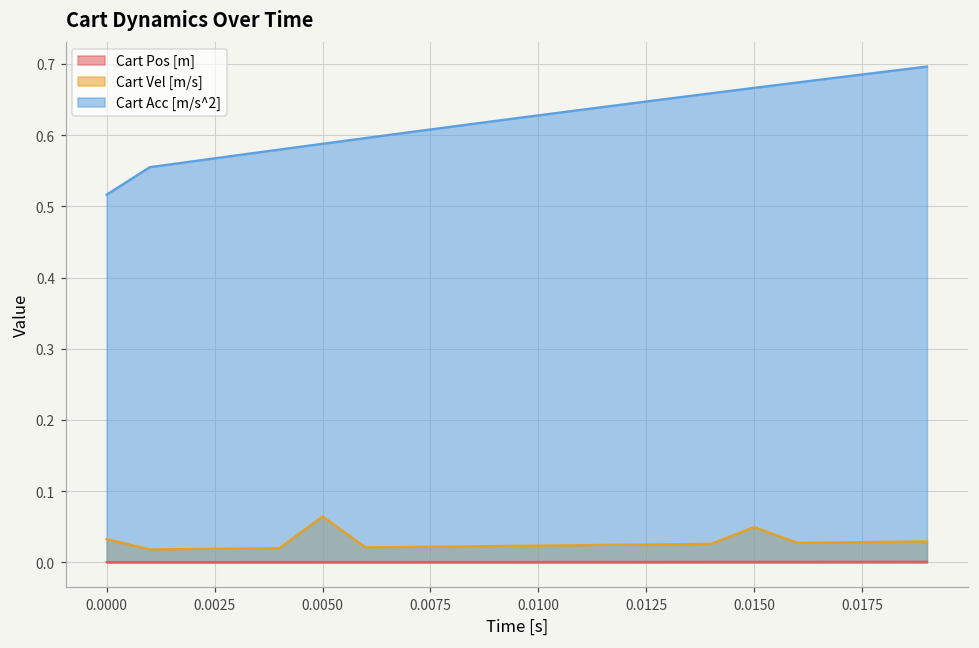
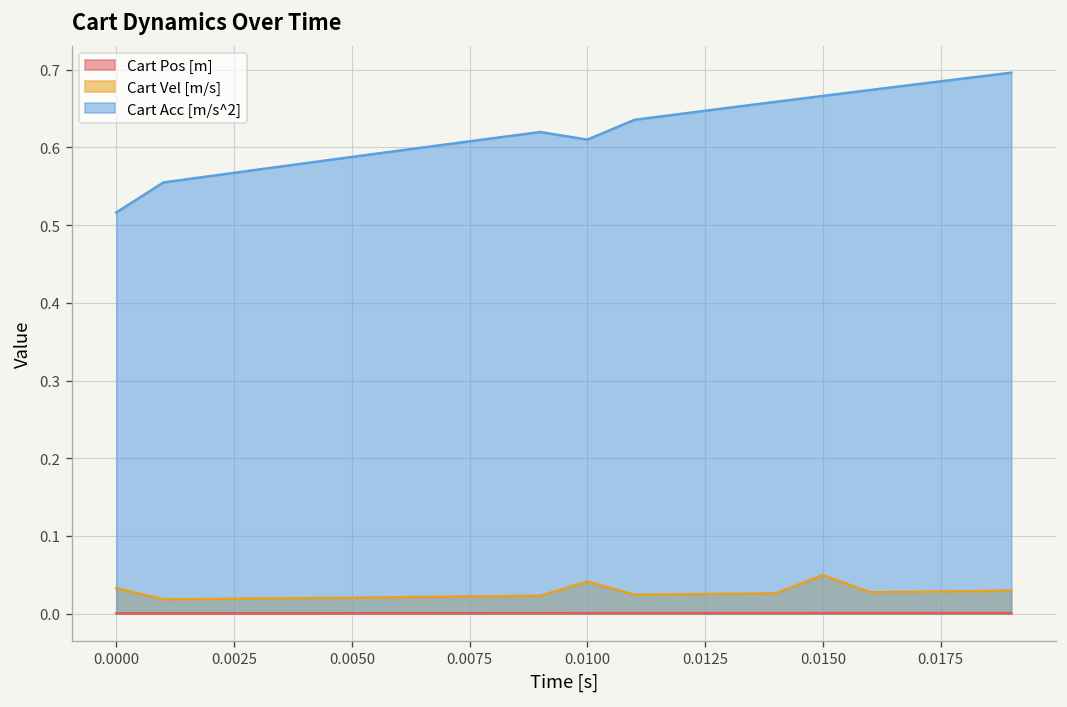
  {
    "Cart Pos [m]": {
      "0.0000": 0.00,
      "0.0050": 0.00,
      "0.0100": 0.00,
      "0.0150": 0.00
    },
    "Cart Vel [m/s]": {
      "0.0000": 0.03,
-     "0.0050": 0.06,
-     "0.0100": 0.02,
+     "0.0050": 0.02,
+     "0.0100": 0.04,
      "0.0150": 0.05
    },
    "Cart Acc [m/s^2]": {
      "0.0000": 0.52,
      "0.0050": 0.59,
-     "0.0100": 0.63,
+     "0.0100": 0.61,
      "0.0150": 0.67
    }
  }
